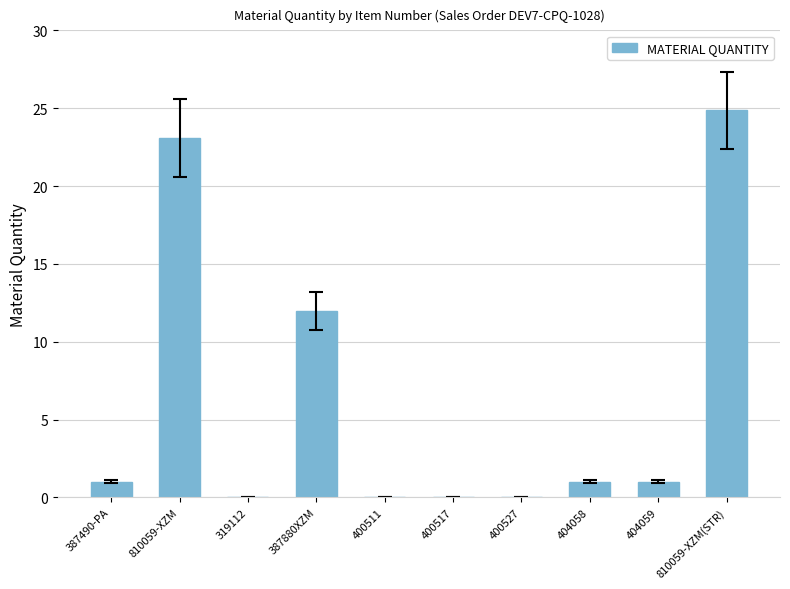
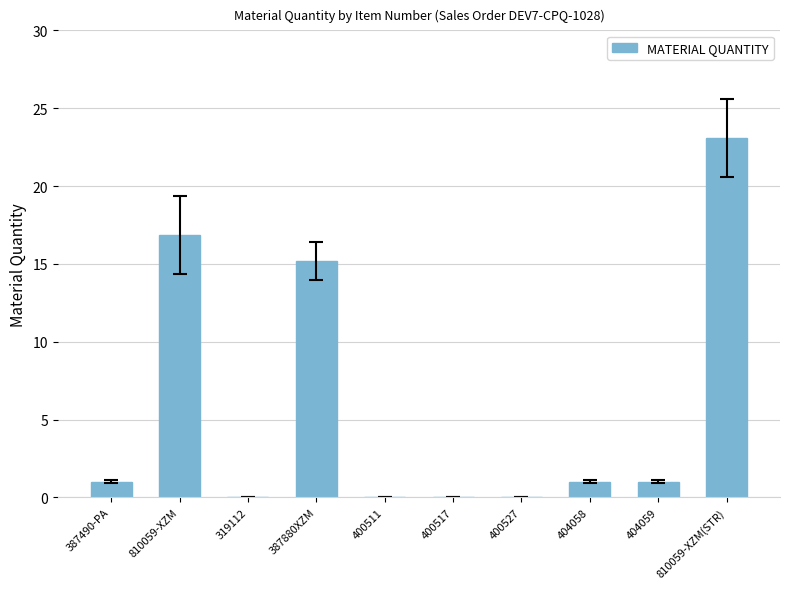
  {
    "MATERIAL QUANTITY": {
      "387490-PA": 1.0,
-     "810059-XZM": 23.1,
+     "810059-XZM": 16.8,
      "319112": 0.0,
-     "387880XZM": 12.0,
+     "387880XZM": 15.2,
      "400511": 0.0,
      "400517": 0.0,
      "400527": 0.0,
      "404058": 1.0,
      "404059": 1.0,
-     "810059-XZM(STR)": 24.9
+     "810059-XZM(STR)": 23.1
    }
  }
